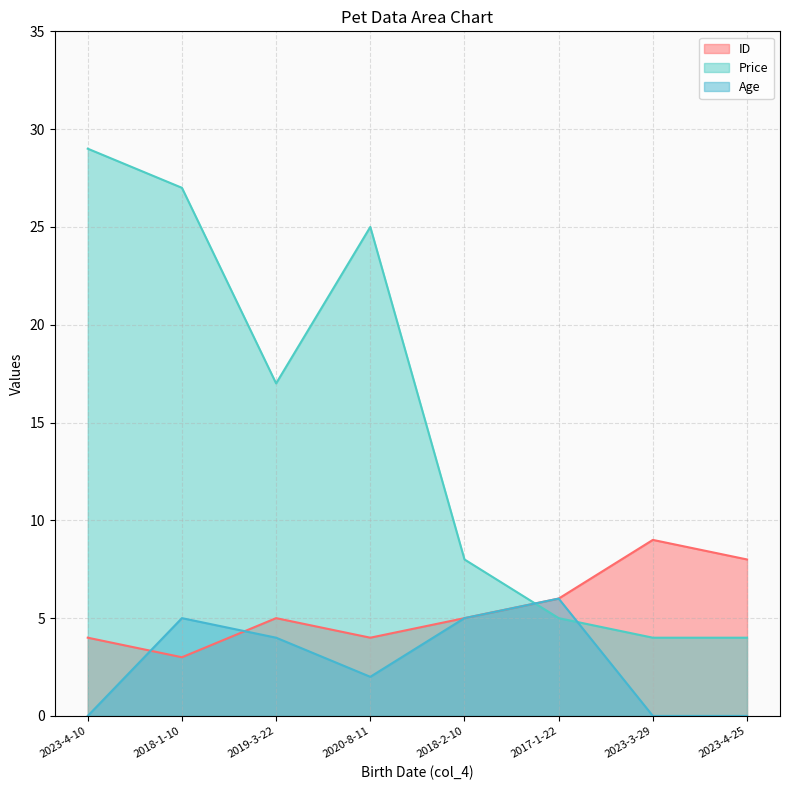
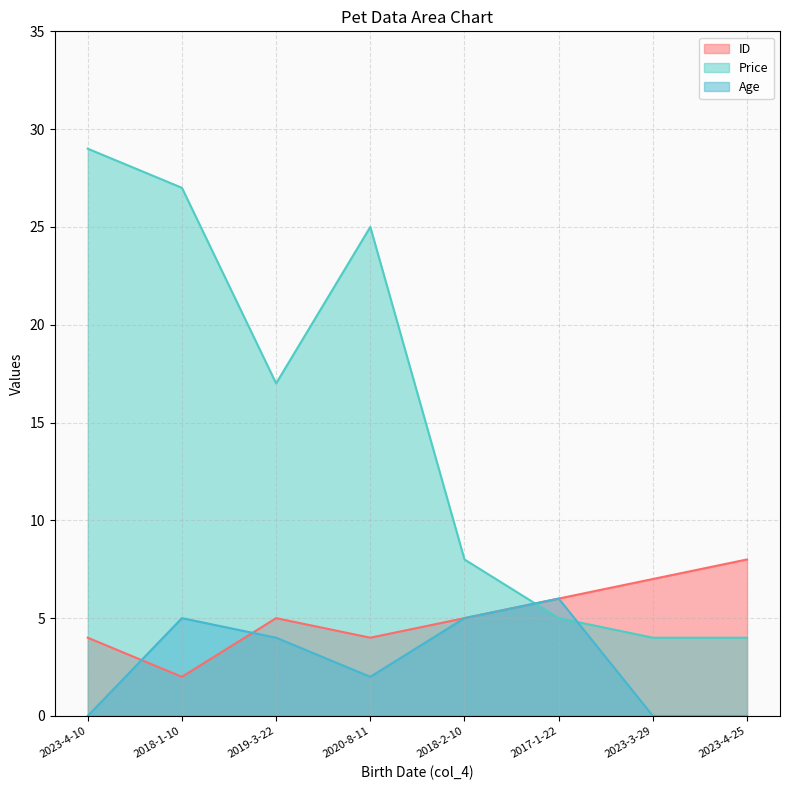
  {
    "ID": {
      "2023-4-10": 4,
-     "2018-1-10": 3,
+     "2018-1-10": 2,
      "2019-3-22": 5,
      "2020-8-11": 4,
-     "2023-3-29": 9,
+     "2023-3-29": 7,
      "2023-4-25": 8
    }
  }
